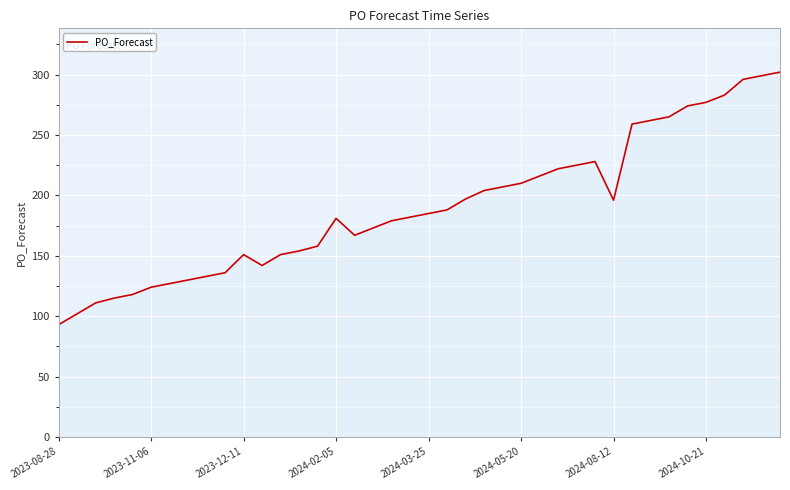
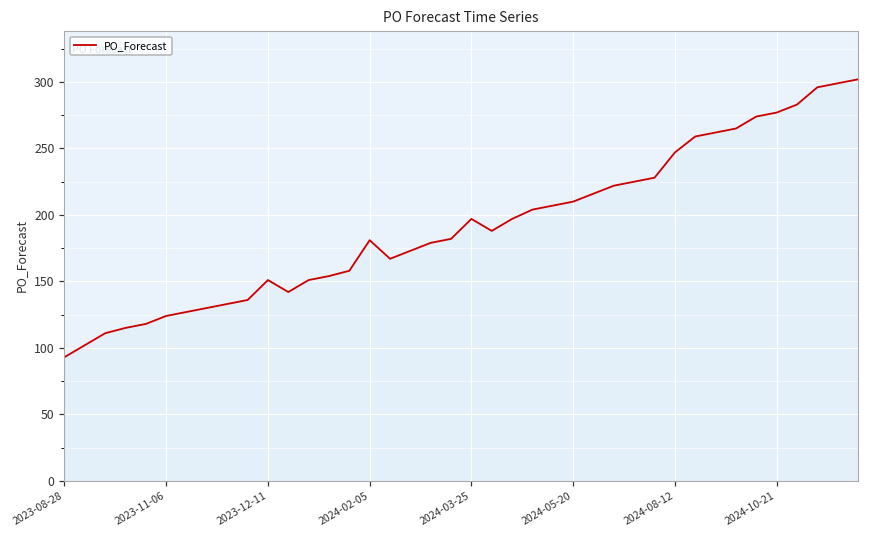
  {
    "2023-08-28": 93,
    "2023-11-06": 124,
    "2023-12-11": 151,
    "2024-02-05": 181,
-   "2024-03-25": 185,
+   "2024-03-25": 197,
    "2024-05-20": 210,
-   "2024-08-12": 196,
+   "2024-08-12": 247,
    "2024-10-21": 277
  }
